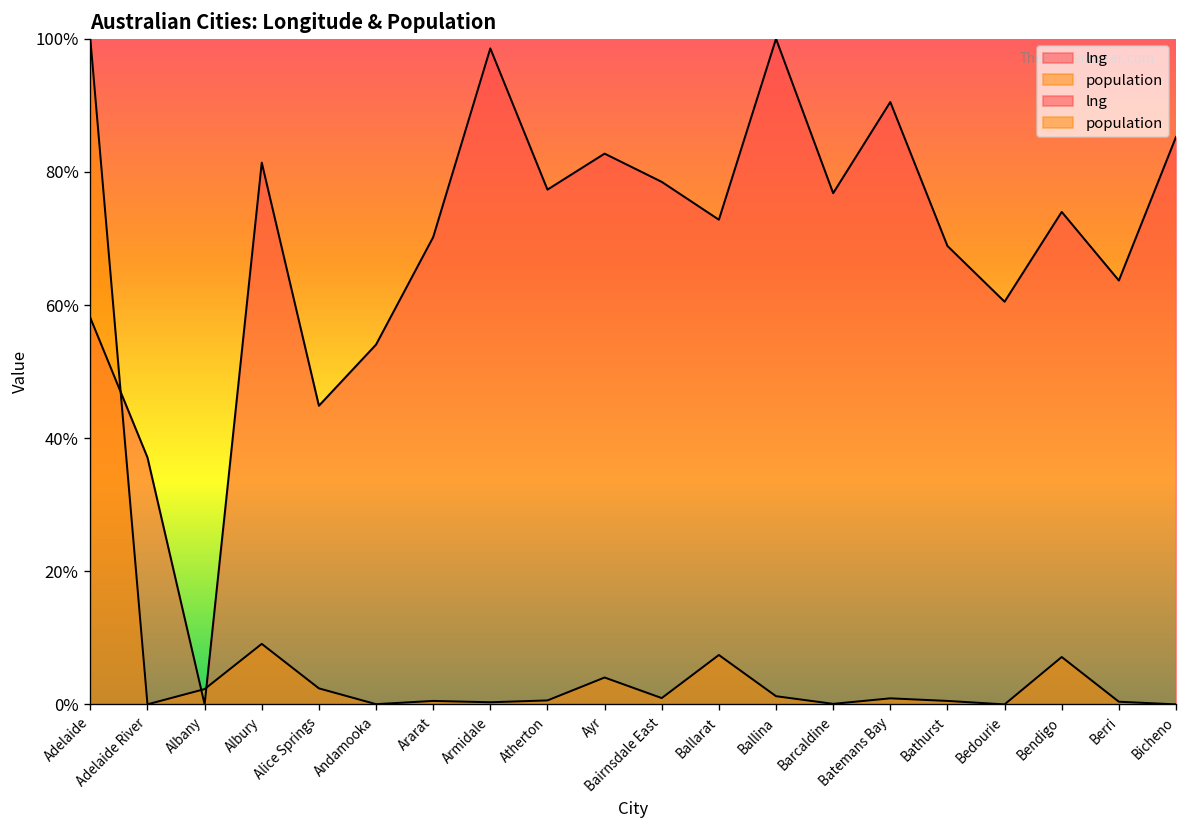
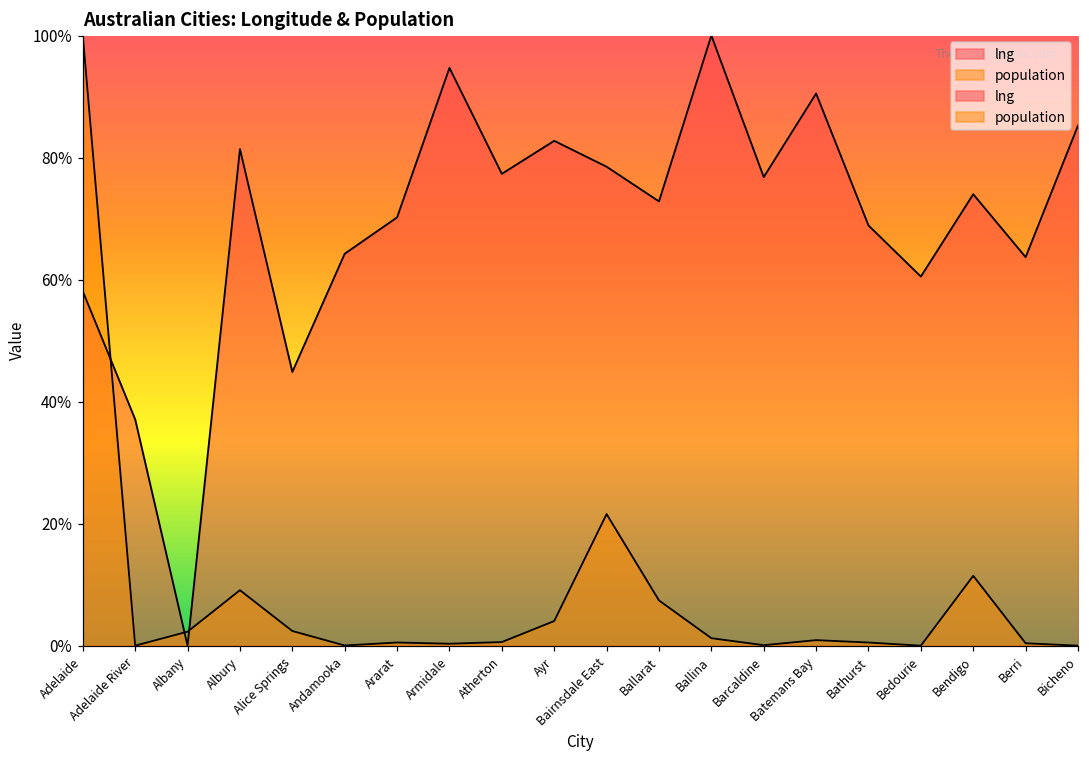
  {
    "lng": {
      "Adelaide": "58%",
      "Adelaide River": "37%",
      "Albany": "0%",
      "Albury": "81%",
      "Alice Springs": "45%",
-     "Andamooka": "54%",
+     "Andamooka": "64%",
      "Ararat": "70%",
-     "Armidale": "99%",
+     "Armidale": "95%",
      "Atherton": "77%",
      "Ayr": "83%",
      "Bairnsdale East": "79%",
      "Ballarat": "73%",
      "Ballina": "100%",
      "Barcaldine": "77%",
      "Batemans Bay": "91%",
      "Bathurst": "69%",
      "Bedourie": "61%",
      "Bendigo": "74%",
      "Berri": "64%",
      "Bicheno": "85%"
    },
    "population": {
      "Adelaide": "100%",
      "Adelaide River": "0%",
      "Albany": "2%",
      "Albury": "9%",
      "Alice Springs": "2%",
      "Andamooka": "0%",
      "Ararat": "1%",
      "Armidale": "0%",
      "Atherton": "1%",
      "Ayr": "4%",
-     "Bairnsdale East": "1%",
+     "Bairnsdale East": "22%",
      "Ballarat": "7%",
      "Ballina": "1%",
      "Barcaldine": "0%",
      "Batemans Bay": "1%",
      "Bathurst": "1%",
      "Bedourie": "0%",
-     "Bendigo": "7%",
+     "Bendigo": "11%",
      "Berri": "0%",
      "Bicheno": "0%"
    }
  }
